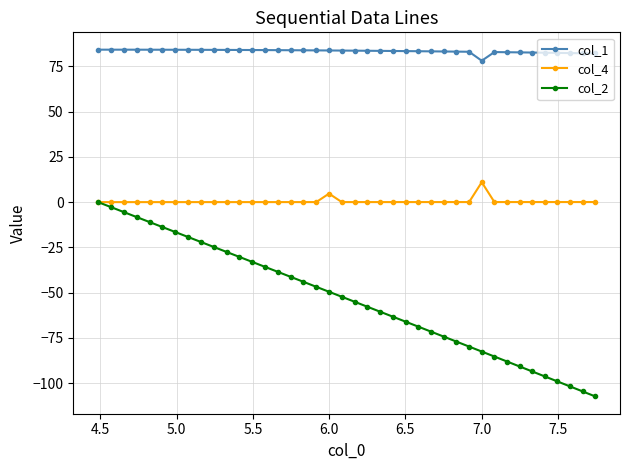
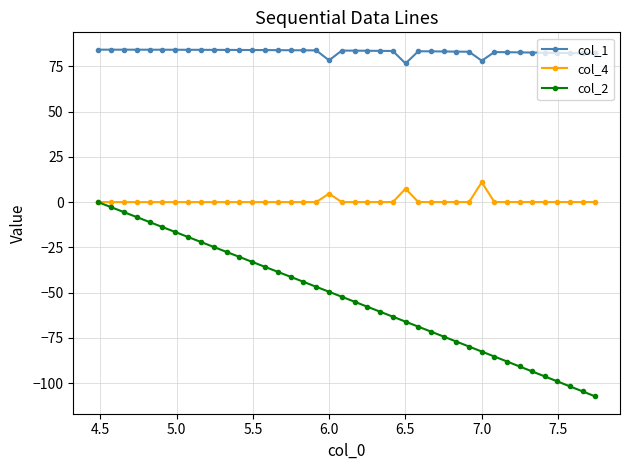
  {
    "col_1": {
-     "6.0": 84,
-     "6.5": 83,
+     "6.0": 78,
+     "6.5": 77,
      "7.0": 78
    },
    "col_4": {
      "6.0": 5,
-     "6.5": 0,
+     "6.5": 7,
      "7.0": 11
    },
    "col_2": {
      "6.0": -50,
      "6.5": -66,
      "7.0": -83
    }
  }
